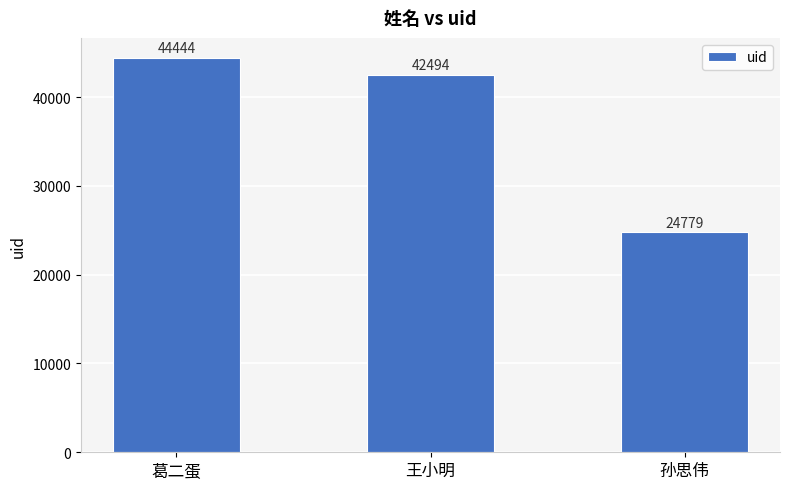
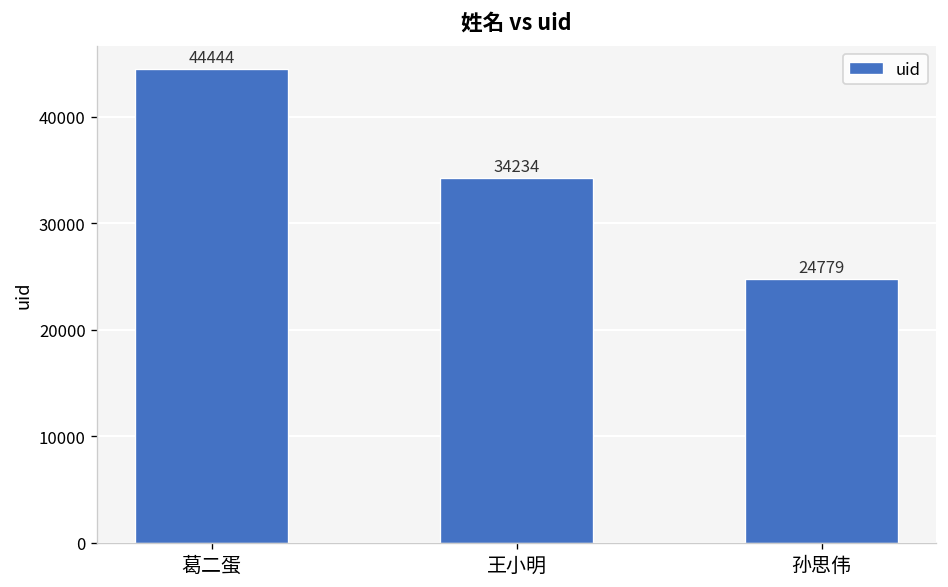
  {
    "葛二蛋": 44444,
-   "王小明": 42494,
+   "王小明": 34234,
    "孙思伟": 24779
  }
